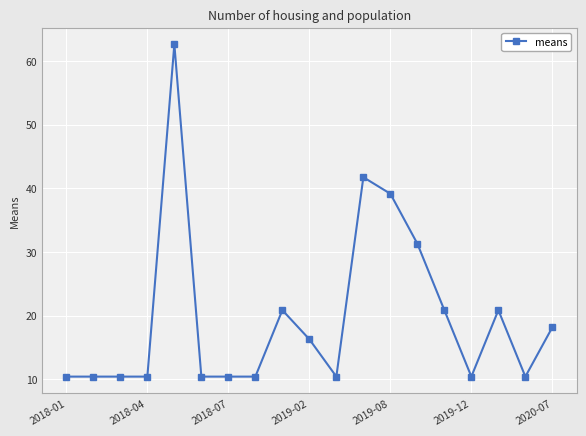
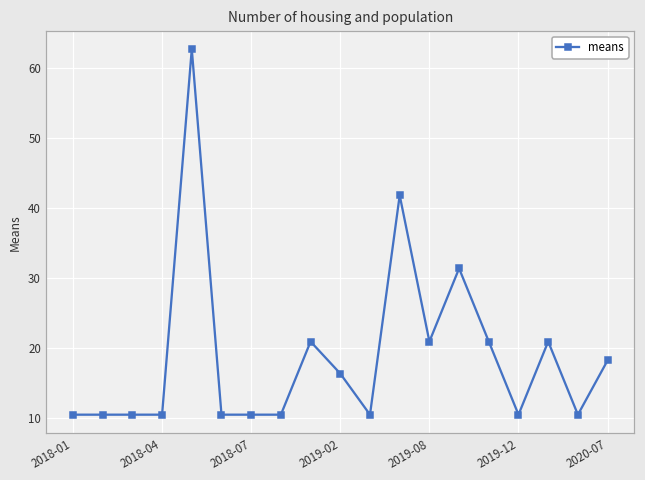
  {
    "2018-01": 10,
    "2018-04": 10,
    "2018-07": 10,
    "2019-02": 16,
-   "2019-08": 39,
+   "2019-08": 21,
    "2019-12": 10,
    "2020-07": 18
  }
